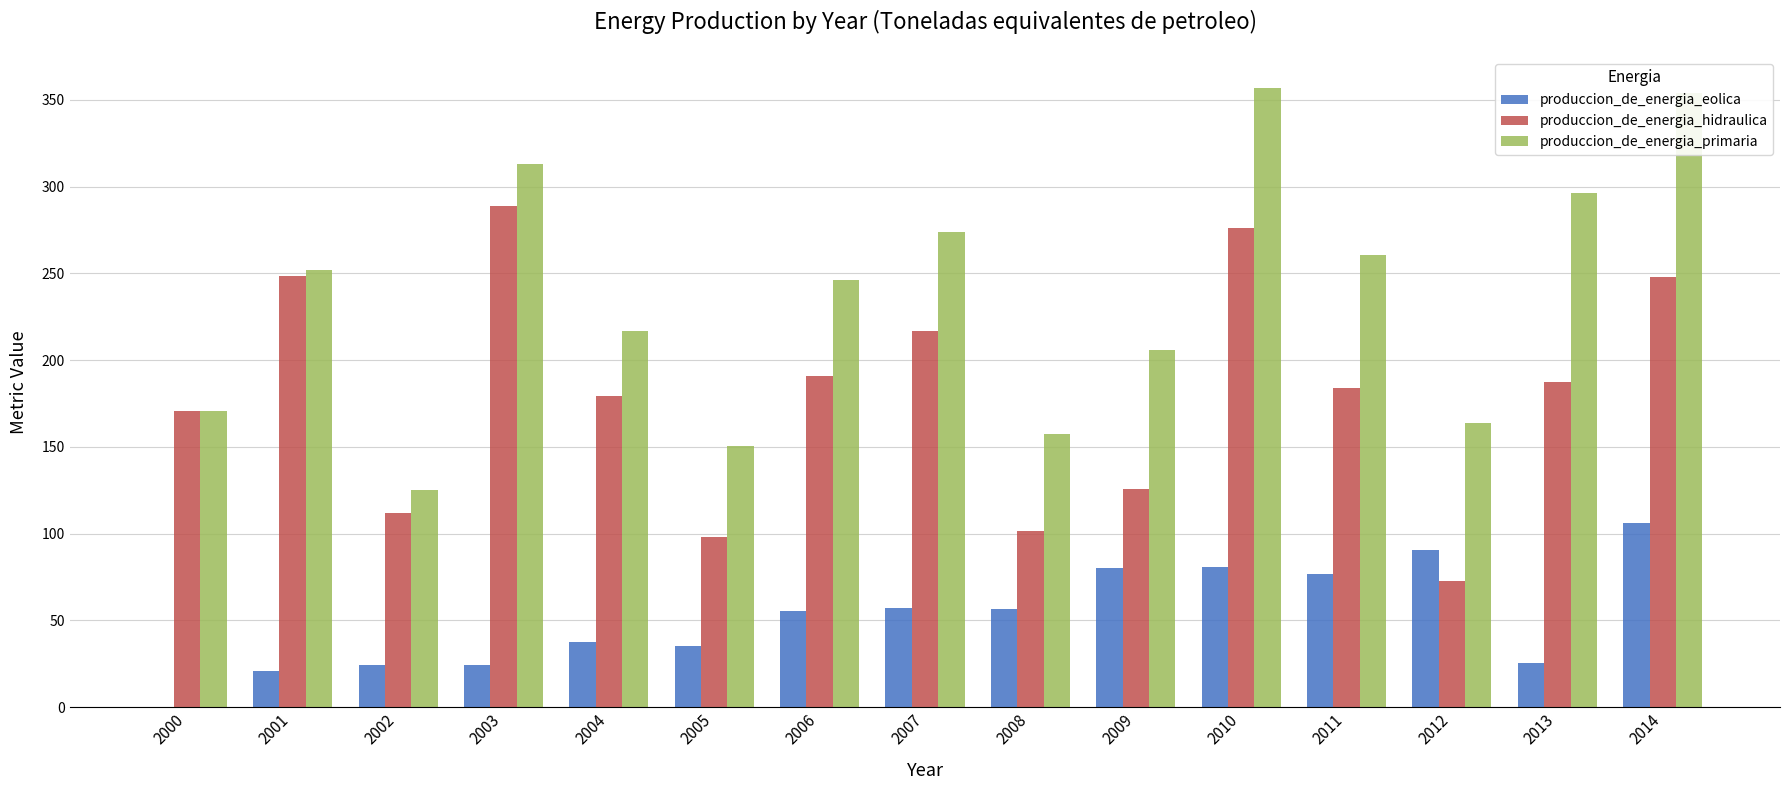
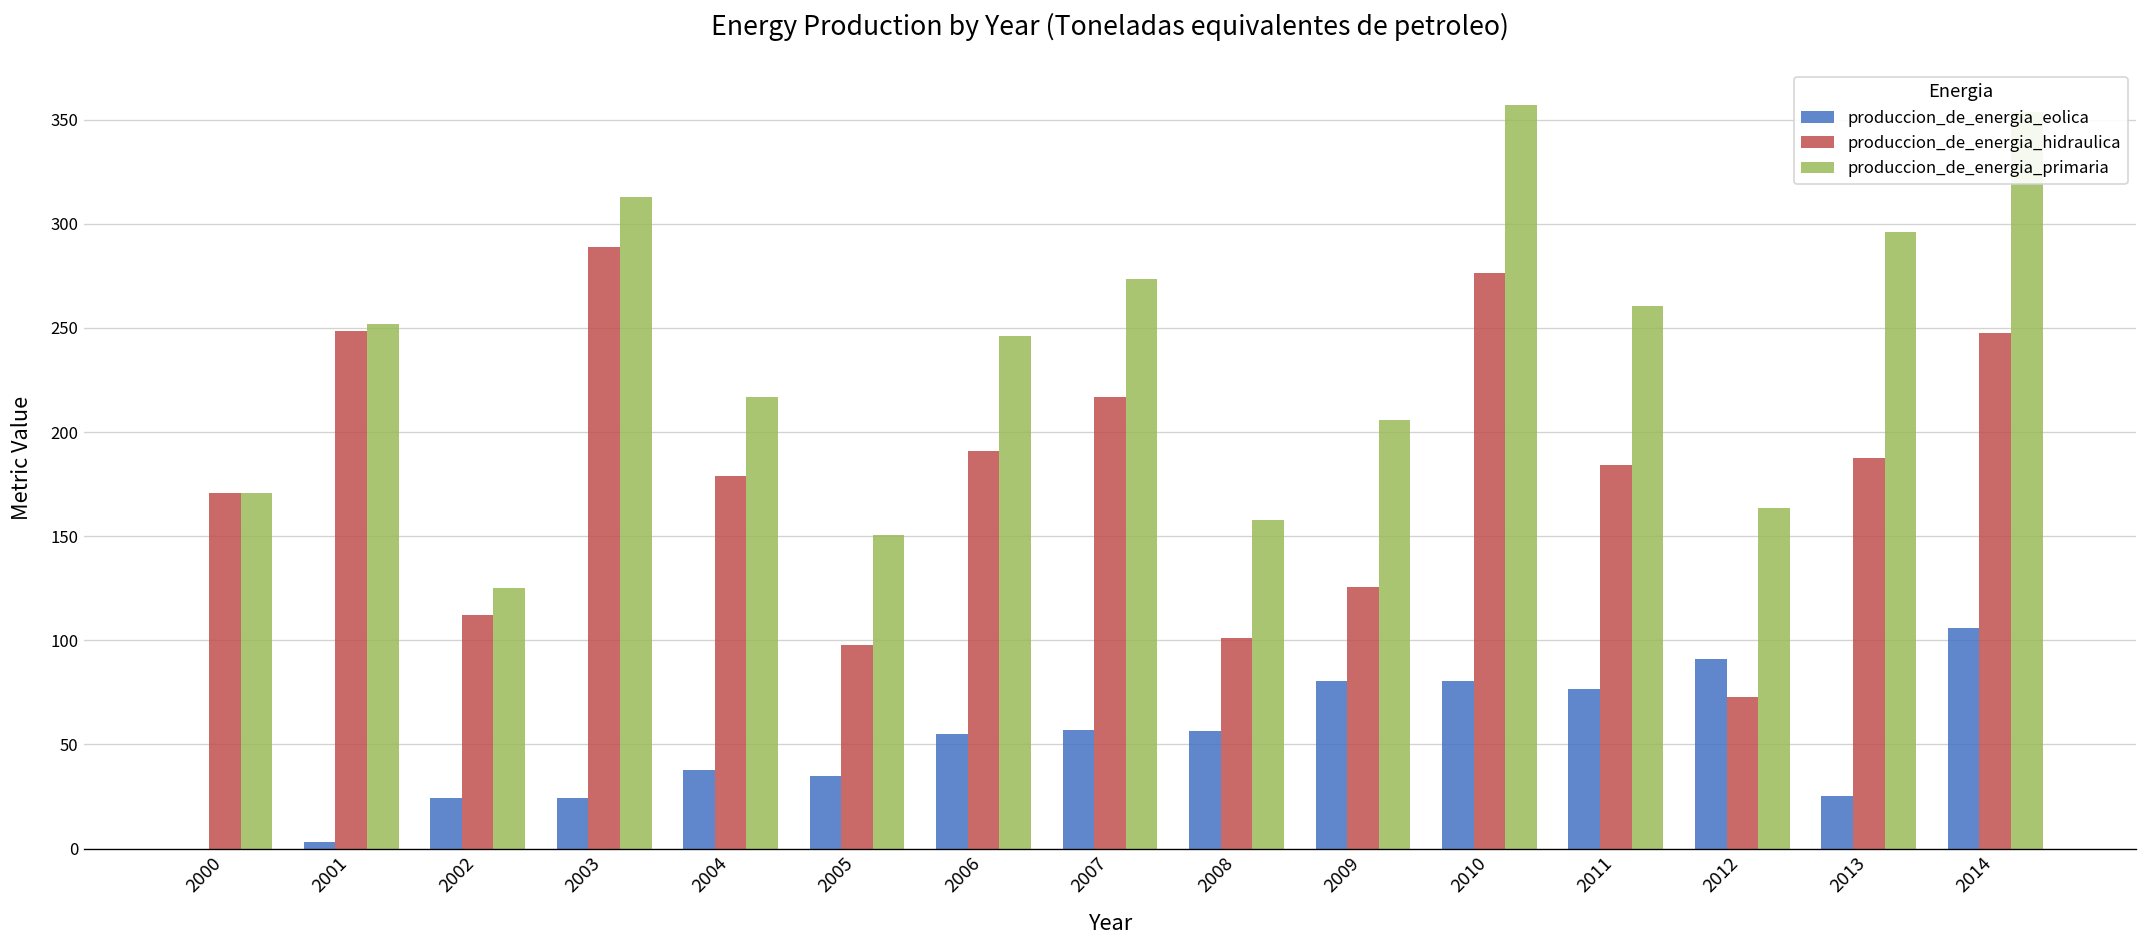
  {
    "produccion_de_energia_eolica": {
      "2000": 0,
-     "2001": 21,
+     "2001": 3,
      "2002": 24,
      "2003": 24,
      "2004": 38,
      "2005": 35,
      "2006": 55,
      "2007": 57,
      "2008": 56,
      "2009": 80,
      "2010": 81,
      "2011": 77,
      "2012": 91,
      "2013": 25,
      "2014": 106
    },
    "produccion_de_energia_hidraulica": {
      "2000": 171,
      "2001": 249,
      "2002": 112,
      "2003": 289,
      "2004": 179,
      "2005": 98,
      "2006": 191,
      "2007": 217,
      "2008": 101,
      "2009": 125,
      "2010": 276,
      "2011": 184,
      "2012": 73,
      "2013": 187,
      "2014": 248
    },
    "produccion_de_energia_primaria": {
      "2000": 171,
      "2001": 252,
      "2002": 125,
      "2003": 313,
      "2004": 217,
      "2005": 150,
      "2006": 246,
      "2007": 274,
      "2008": 158,
      "2009": 206,
      "2010": 357,
      "2011": 261,
      "2012": 164,
      "2013": 296
    }
  }
